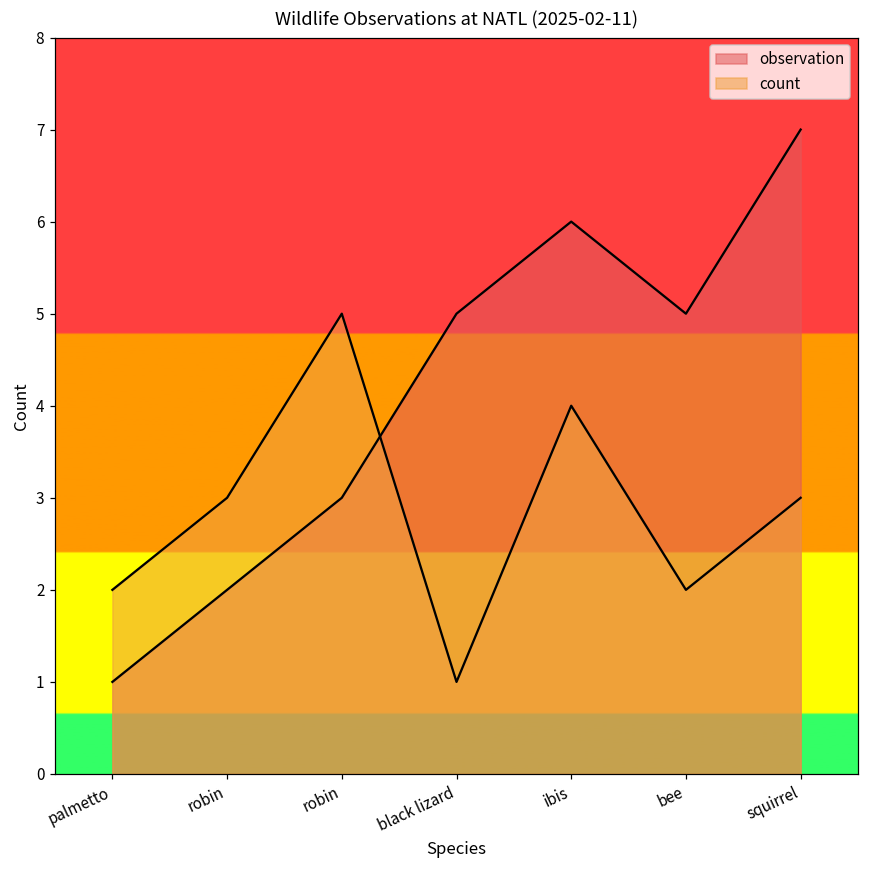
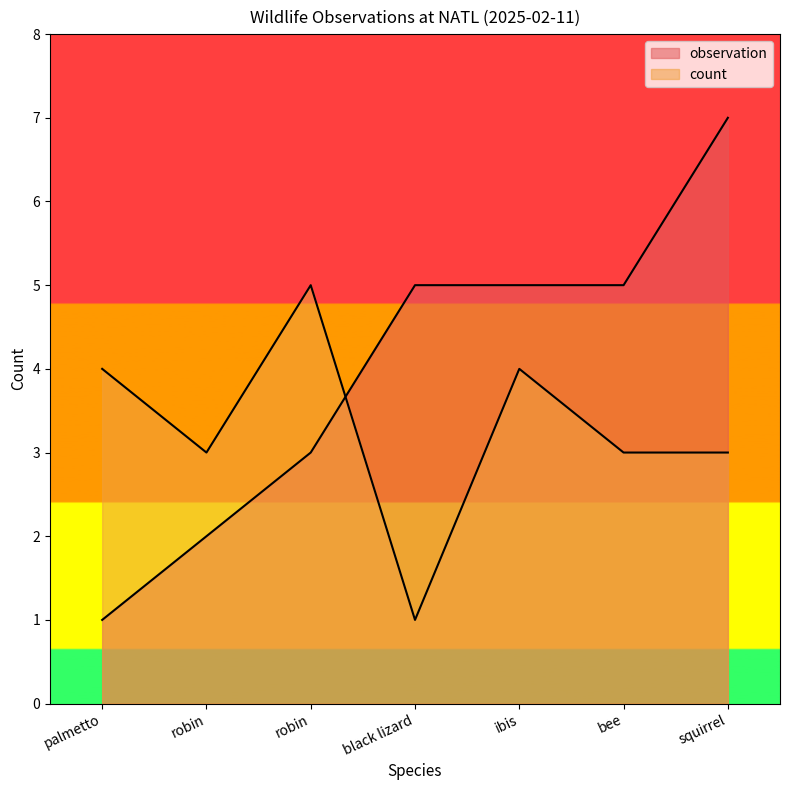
  {
    "observation": {
      "palmetto": 1,
      "black lizard": 5,
-     "ibis": 6,
+     "ibis": 5,
      "bee": 5,
      "squirrel": 7
    },
    "count": {
-     "palmetto": 2,
+     "palmetto": 4,
      "black lizard": 1,
      "ibis": 4,
-     "bee": 2,
+     "bee": 3,
      "squirrel": 3
    }
  }
